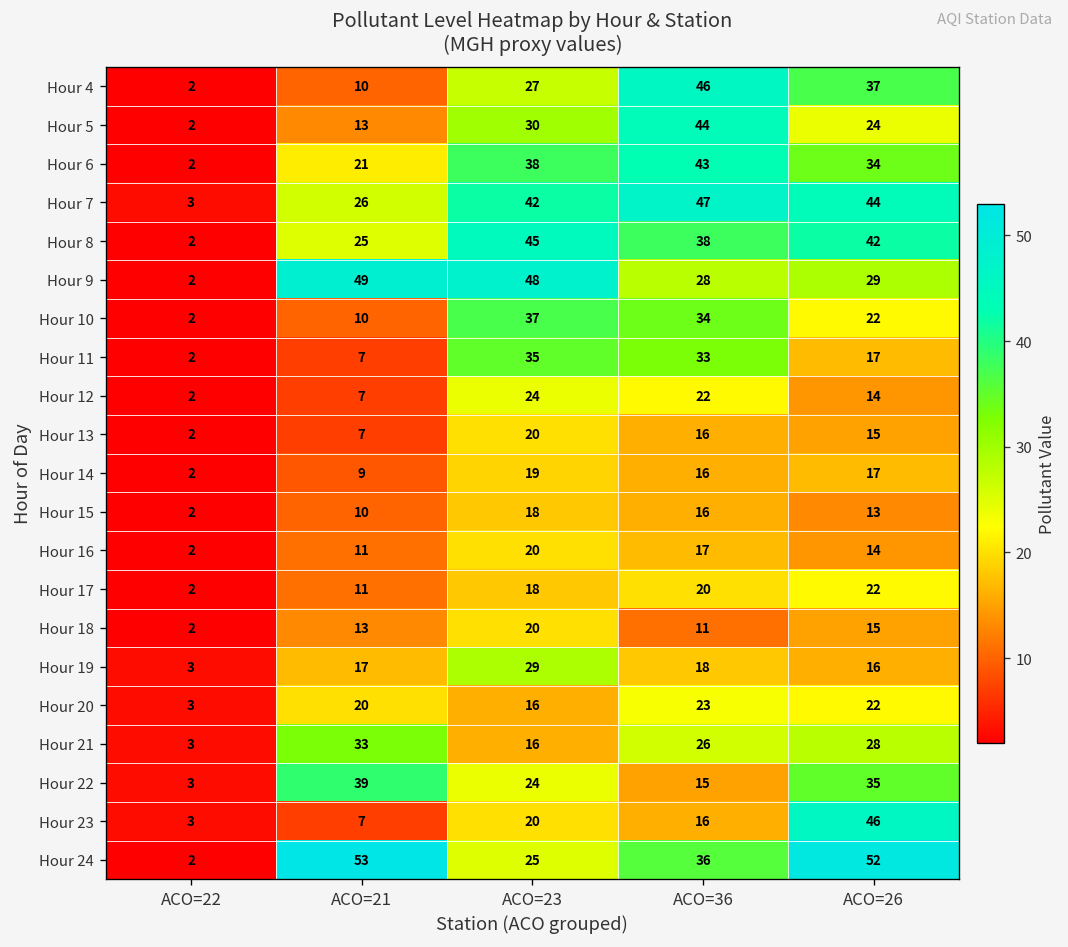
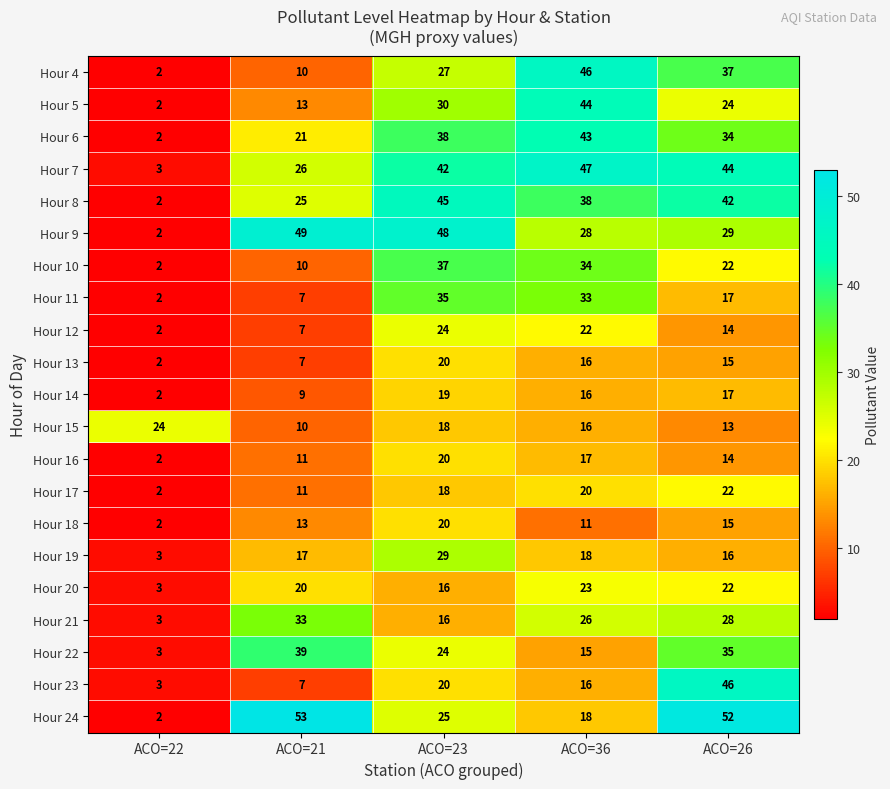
  {
    "Hour 4": {
      "ACO=22": 2,
      "ACO=21": 10,
      "ACO=23": 27,
      "ACO=36": 46,
      "ACO=26": 37
    },
    "Hour 5": {
      "ACO=22": 2,
      "ACO=21": 13,
      "ACO=23": 30,
      "ACO=36": 44,
      "ACO=26": 24
    },
    "Hour 6": {
      "ACO=22": 2,
      "ACO=21": 21,
      "ACO=23": 38,
      "ACO=36": 43,
      "ACO=26": 34
    },
    "Hour 7": {
      "ACO=22": 3,
      "ACO=21": 26,
      "ACO=23": 42,
      "ACO=36": 47,
      "ACO=26": 44
    },
    "Hour 8": {
      "ACO=22": 2,
      "ACO=21": 25,
      "ACO=23": 45,
      "ACO=36": 38,
      "ACO=26": 42
    },
    "Hour 9": {
      "ACO=22": 2,
      "ACO=21": 49,
      "ACO=23": 48,
      "ACO=36": 28,
      "ACO=26": 29
    },
    "Hour 10": {
      "ACO=22": 2,
      "ACO=21": 10,
      "ACO=23": 37,
      "ACO=36": 34,
      "ACO=26": 22
    },
    "Hour 11": {
      "ACO=22": 2,
      "ACO=21": 7,
      "ACO=23": 35,
      "ACO=36": 33,
      "ACO=26": 17
    },
    "Hour 12": {
      "ACO=22": 2,
      "ACO=21": 7,
      "ACO=23": 24,
      "ACO=36": 22,
      "ACO=26": 14
    },
    "Hour 13": {
      "ACO=22": 2,
      "ACO=21": 7,
      "ACO=23": 20,
      "ACO=36": 16,
      "ACO=26": 15
    },
    "Hour 14": {
      "ACO=22": 2,
      "ACO=21": 9,
      "ACO=23": 19,
      "ACO=36": 16,
      "ACO=26": 17
    },
    "Hour 15": {
-     "ACO=22": 2,
+     "ACO=22": 24,
      "ACO=21": 10,
      "ACO=23": 18,
      "ACO=36": 16,
      "ACO=26": 13
    },
    "Hour 16": {
      "ACO=22": 2,
      "ACO=21": 11,
      "ACO=23": 20,
      "ACO=36": 17,
      "ACO=26": 14
    },
    "Hour 17": {
      "ACO=22": 2,
      "ACO=21": 11,
      "ACO=23": 18,
      "ACO=36": 20,
      "ACO=26": 22
    },
    "Hour 18": {
      "ACO=22": 2,
      "ACO=21": 13,
      "ACO=23": 20,
      "ACO=36": 11,
      "ACO=26": 15
    },
    "Hour 19": {
      "ACO=22": 3,
      "ACO=21": 17,
      "ACO=23": 29,
      "ACO=36": 18,
      "ACO=26": 16
    },
    "Hour 20": {
      "ACO=22": 3,
      "ACO=21": 20,
      "ACO=23": 16,
      "ACO=36": 23,
      "ACO=26": 22
    },
    "Hour 21": {
      "ACO=22": 3,
      "ACO=21": 33,
      "ACO=23": 16,
      "ACO=36": 26,
      "ACO=26": 28
    },
    "Hour 22": {
      "ACO=22": 3,
      "ACO=21": 39,
      "ACO=23": 24,
      "ACO=36": 15,
      "ACO=26": 35
    },
    "Hour 23": {
      "ACO=22": 3,
      "ACO=21": 7,
      "ACO=23": 20,
      "ACO=36": 16,
      "ACO=26": 46
    },
    "Hour 24": {
      "ACO=22": 2,
      "ACO=21": 53,
      "ACO=23": 25,
-     "ACO=36": 36,
+     "ACO=36": 18,
      "ACO=26": 52
    }
  }
